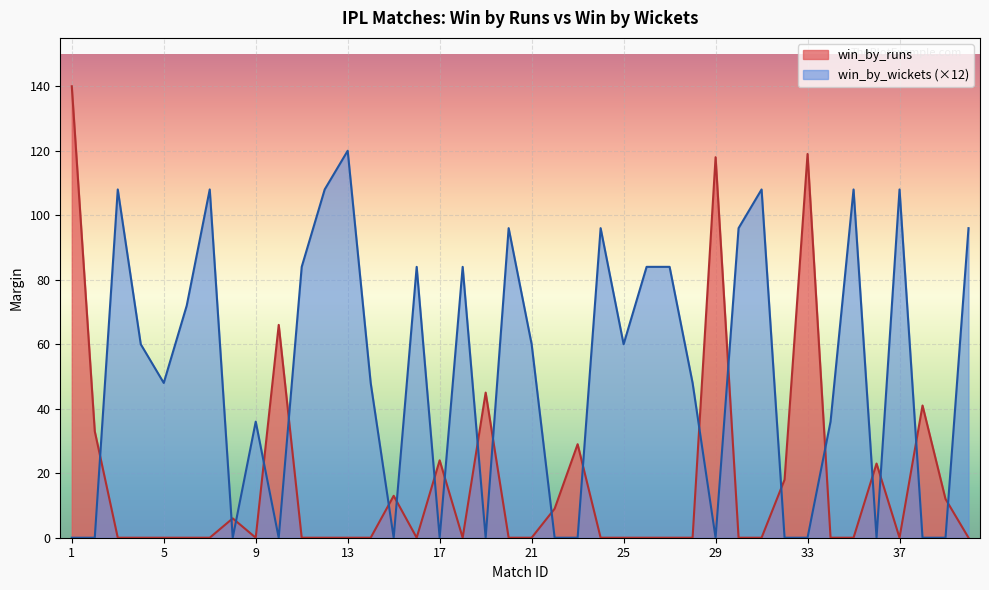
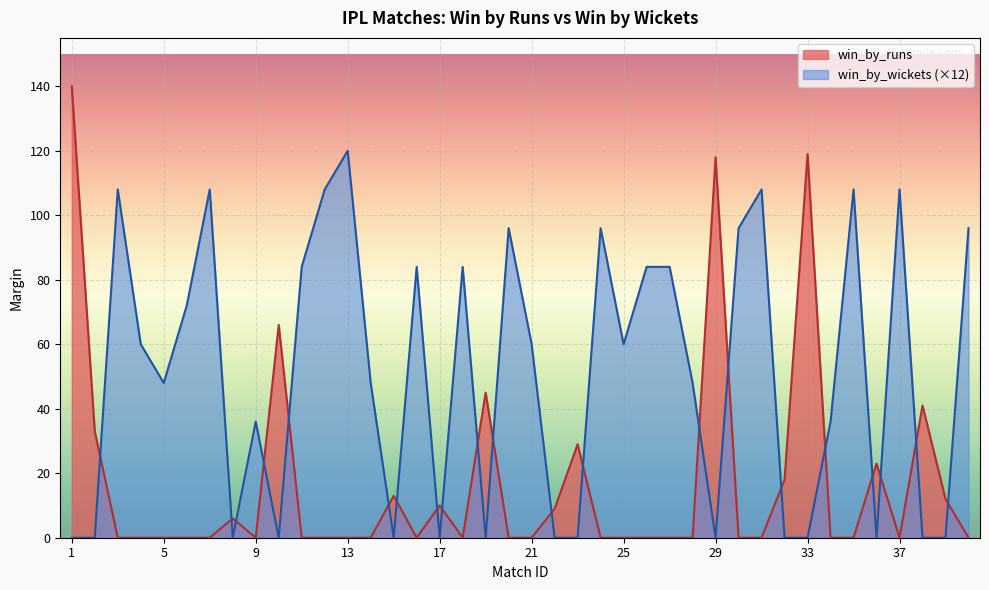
  {
    "win_by_runs": {
      "1": 140,
      "5": 0,
      "9": 0,
      "13": 0,
-     "17": 24,
+     "17": 10,
      "21": 0,
      "25": 0,
      "29": 118,
      "33": 119,
      "37": 0
    },
    "win_by_wickets (×12)": {
      "1": 0,
      "5": 48,
      "9": 36,
      "13": 120,
      "17": 0,
      "21": 60,
      "25": 60,
      "29": 0,
      "33": 0,
      "37": 108
    }
  }
